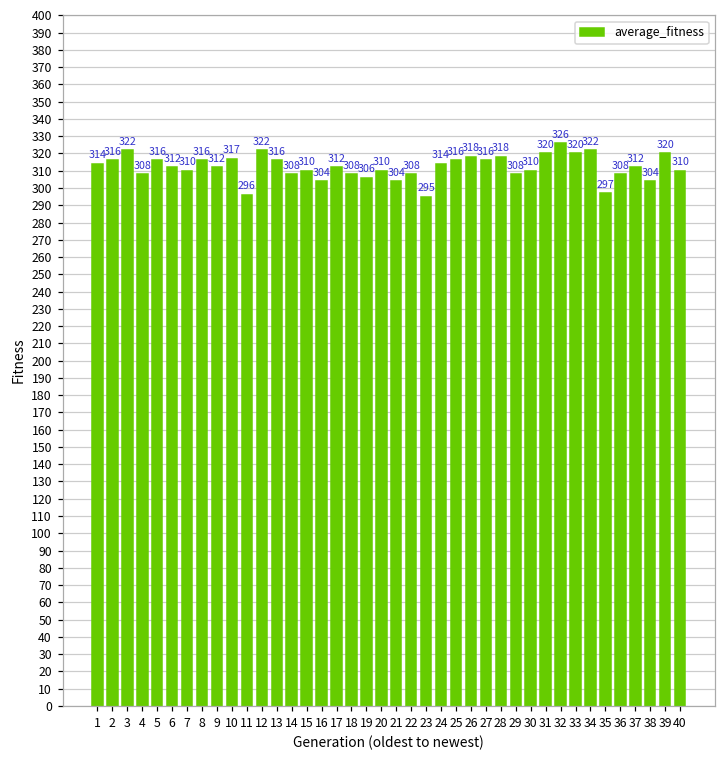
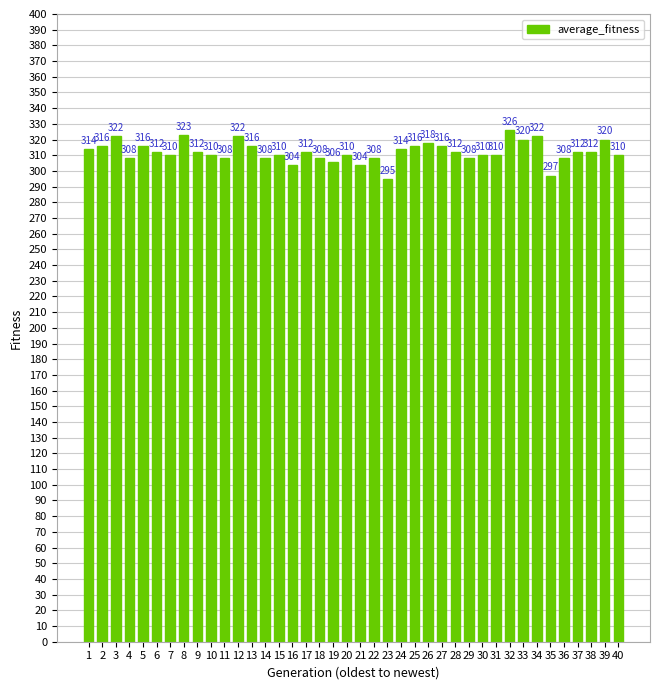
  {
    "1": 314,
    "2": 316,
    "3": 322,
    "4": 308,
    "5": 316,
    "6": 312,
    "7": 310,
-   "8": 316,
+   "8": 323,
    "9": 312,
-   "10": 317,
-   "11": 296,
+   "10": 310,
+   "11": 308,
    "12": 322,
    "13": 316,
    "14": 308,
    "15": 310,
    "16": 304,
    "17": 312,
    "18": 308,
    "19": 306,
    "20": 310,
    "21": 304,
    "22": 308,
    "23": 295,
    "24": 314,
    "25": 316,
    "26": 318,
    "27": 316,
-   "28": 318,
+   "28": 312,
    "29": 308,
    "30": 310,
-   "31": 320,
+   "31": 310,
    "32": 326,
    "33": 320,
    "34": 322,
    "35": 297,
    "36": 308,
    "37": 312,
-   "38": 304,
+   "38": 312,
    "39": 320,
    "40": 310
  }
